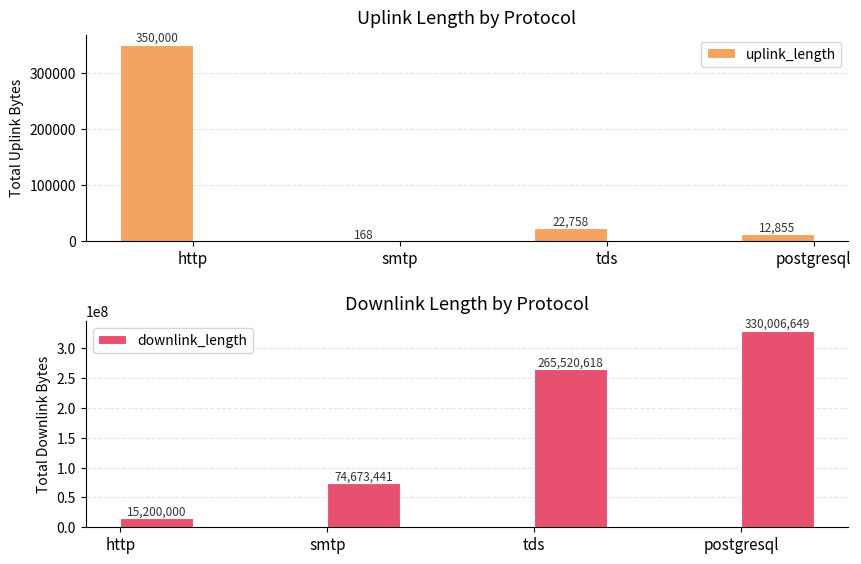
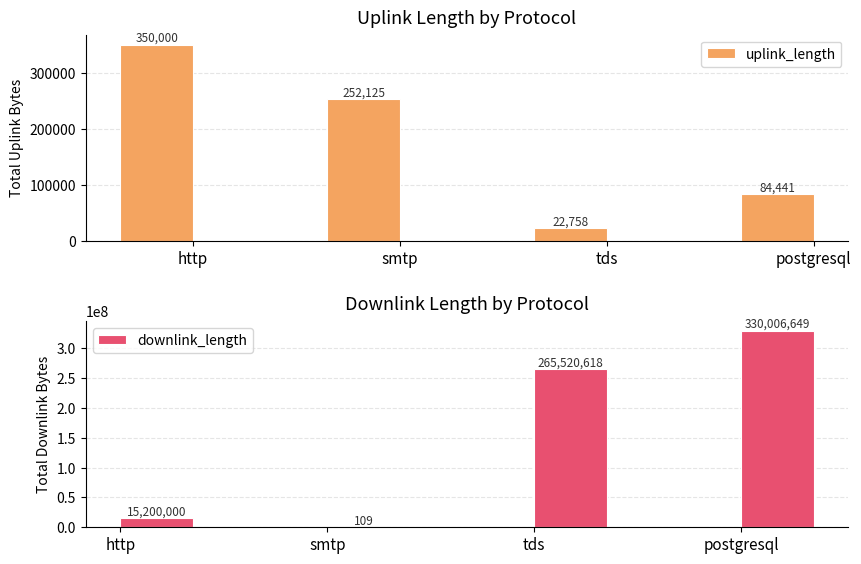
  {
    "Uplink Length by Protocol": {
      "http": "350,000",
-     "smtp": "168",
+     "smtp": "252,125",
      "tds": "22,758",
-     "postgresql": "12,855"
+     "postgresql": "84,441"
    },
    "Downlink Length by Protocol": {
      "http": "15,200,000",
-     "smtp": "74,673,441",
+     "smtp": "109",
      "tds": "265,520,618",
      "postgresql": "330,006,649"
    }
  }
